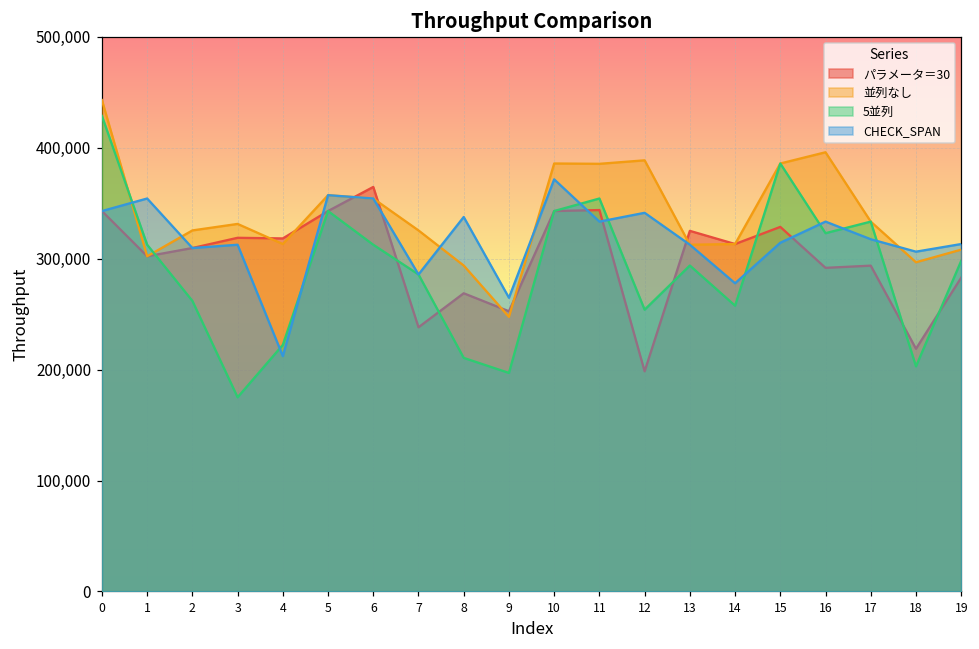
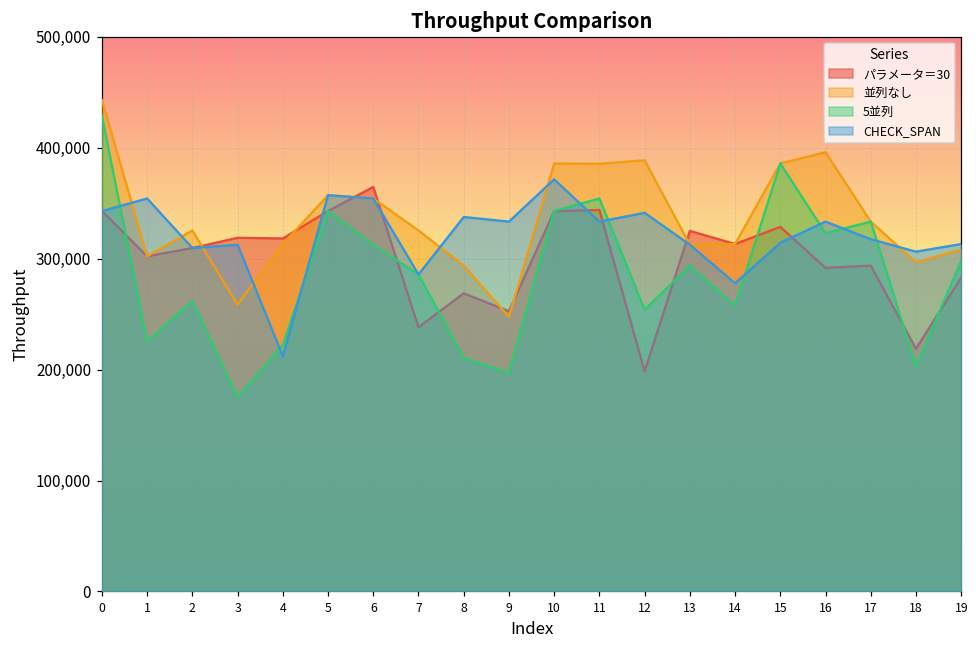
  {
    "パラメータ＝30": {
      "3": "319,000",
      "4": "318,000",
      "6": "365,000",
      "7": "238,000",
      "8": "269,000",
      "9": "253,000",
      "11": "344,000",
      "12": "198,000",
      "13": "325,000",
      "15": "329,000",
      "16": "292,000",
      "17": "294,000",
      "18": "219,000",
      "19": "283,000"
    },
    "並列なし": {
      "0": "443,000",
      "2": "325,000",
-     "3": "331,000",
+     "3": "259,000",
      "4": "313,000",
      "7": "325,000",
      "8": "294,000",
      "9": "247,000",
      "10": "386,000",
      "11": "385,000",
      "12": "389,000",
      "16": "396,000",
      "18": "297,000",
      "19": "308,000"
    },
    "5並列": {
      "0": "429,000",
-     "1": "313,000",
+     "1": "225,000",
      "2": "262,000",
      "3": "175,000",
      "4": "222,000",
      "6": "313,000",
      "8": "211,000",
      "9": "197,000",
      "11": "354,000",
      "12": "254,000",
      "13": "294,000",
      "14": "258,000",
      "16": "323,000",
      "18": "203,000",
      "19": "298,000"
    },
    "CHECK_SPAN": {
      "1": "354,000",
      "3": "313,000",
      "4": "212,000",
      "8": "338,000",
-     "9": "265,000",
+     "9": "333,000",
      "10": "371,000",
      "11": "333,000",
      "12": "341,000",
      "14": "278,000",
      "15": "314,000",
      "16": "333,000",
      "17": "317,000",
      "18": "306,000",
      "19": "313,000"
    }
  }
